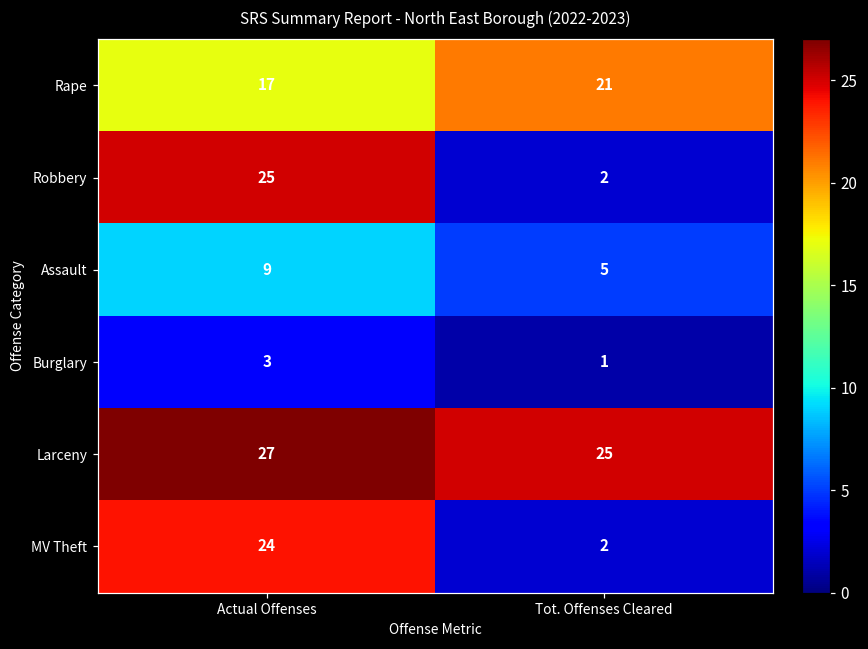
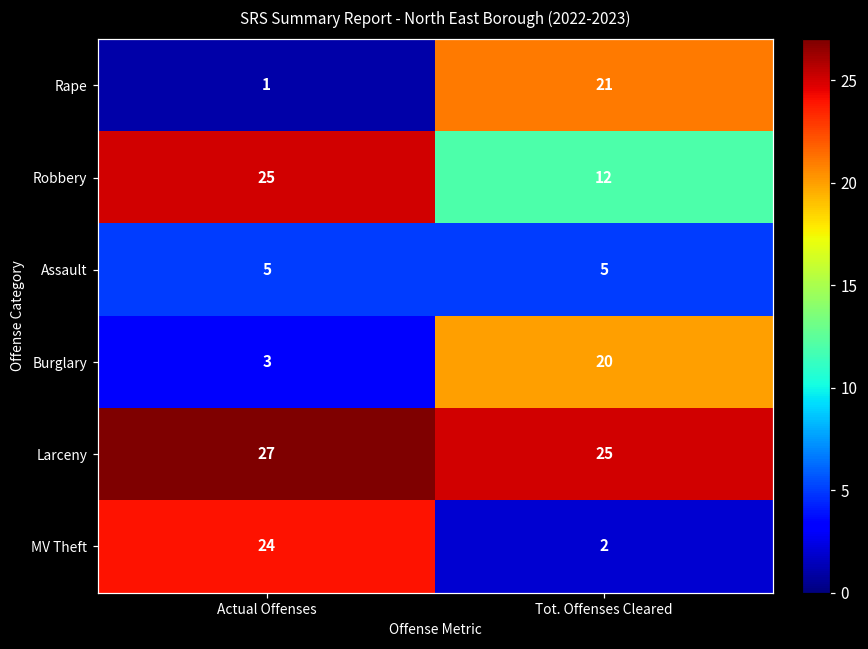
  {
    "Rape": {
-     "Actual Offenses": 17,
+     "Actual Offenses": 1,
      "Tot. Offenses Cleared": 21
    },
    "Robbery": {
      "Actual Offenses": 25,
-     "Tot. Offenses Cleared": 2
+     "Tot. Offenses Cleared": 12
    },
    "Assault": {
-     "Actual Offenses": 9,
+     "Actual Offenses": 5,
      "Tot. Offenses Cleared": 5
    },
    "Burglary": {
      "Actual Offenses": 3,
-     "Tot. Offenses Cleared": 1
+     "Tot. Offenses Cleared": 20
    },
    "Larceny": {
      "Actual Offenses": 27,
      "Tot. Offenses Cleared": 25
    },
    "MV Theft": {
      "Actual Offenses": 24,
      "Tot. Offenses Cleared": 2
    }
  }
